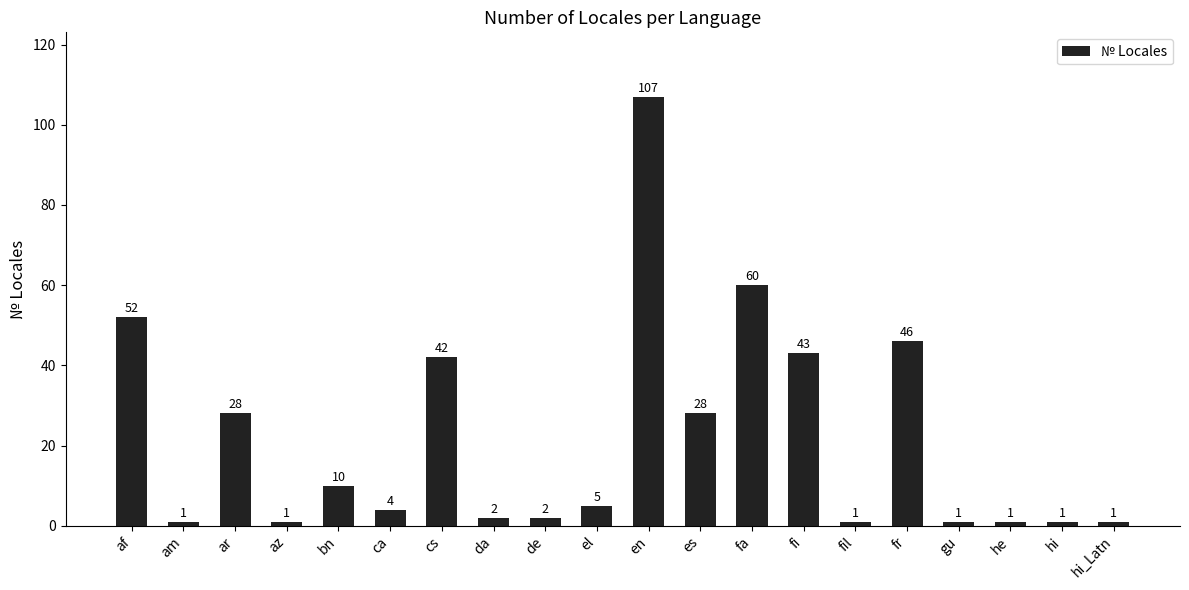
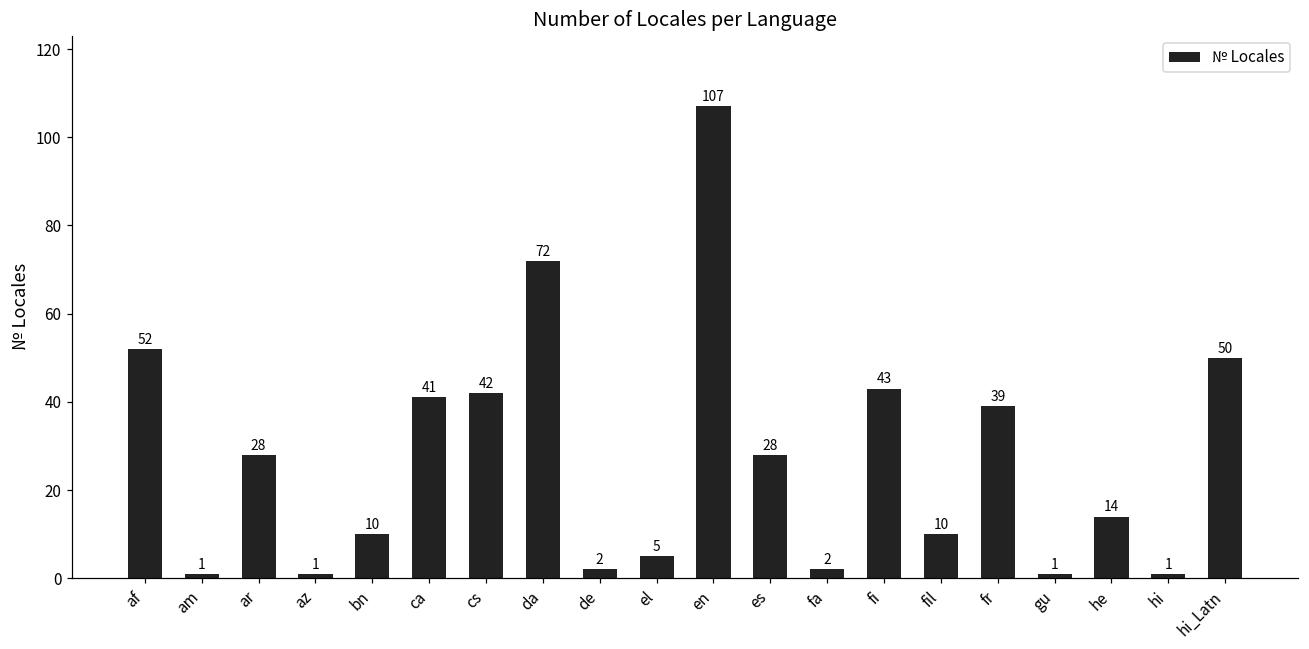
  {
    "af": 52,
    "am": 1,
    "ar": 28,
    "az": 1,
    "bn": 10,
-   "ca": 4,
+   "ca": 41,
    "cs": 42,
-   "da": 2,
+   "da": 72,
    "de": 2,
    "el": 5,
    "en": 107,
    "es": 28,
-   "fa": 60,
+   "fa": 2,
    "fi": 43,
-   "fil": 1,
-   "fr": 46,
+   "fil": 10,
+   "fr": 39,
    "gu": 1,
-   "he": 1,
+   "he": 14,
    "hi": 1,
-   "hi_Latn": 1
+   "hi_Latn": 50
  }
